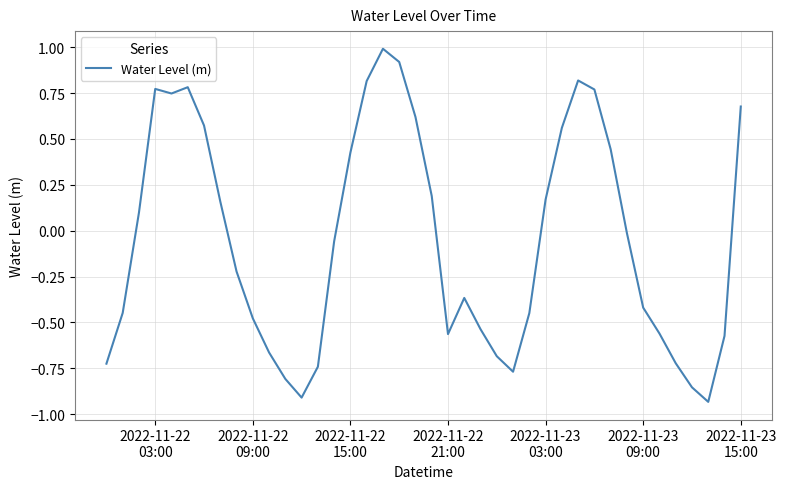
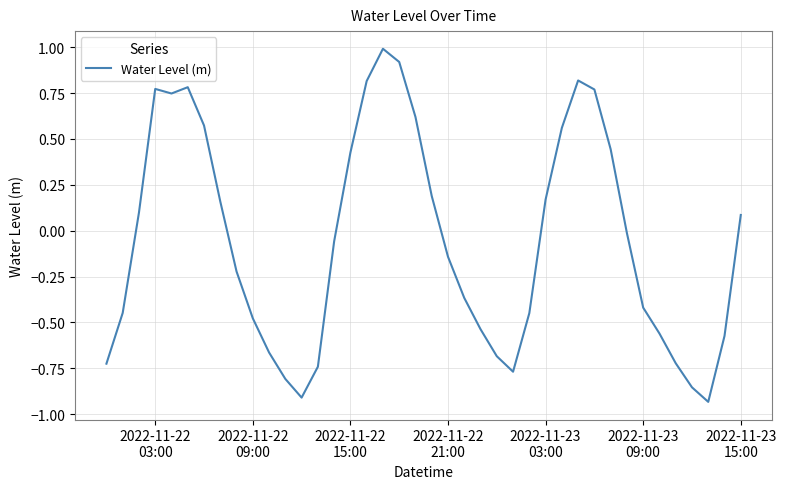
  {
    "2022-11-22 03:00": 0.77,
    "2022-11-22 09:00": -0.48,
    "2022-11-22 15:00": 0.43,
-   "2022-11-22 21:00": -0.56,
+   "2022-11-22 21:00": -0.14,
    "2022-11-23 03:00": 0.17,
    "2022-11-23 09:00": -0.42,
-   "2022-11-23 15:00": 0.68
+   "2022-11-23 15:00": 0.09
  }
